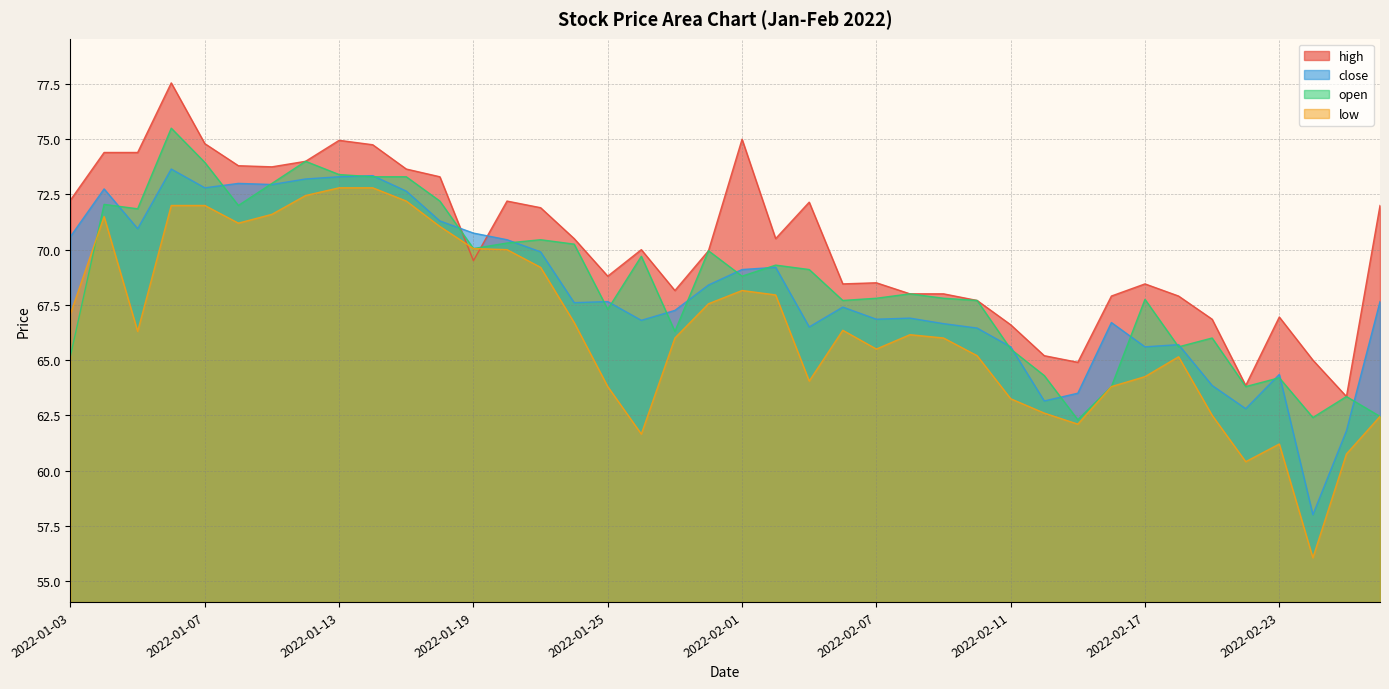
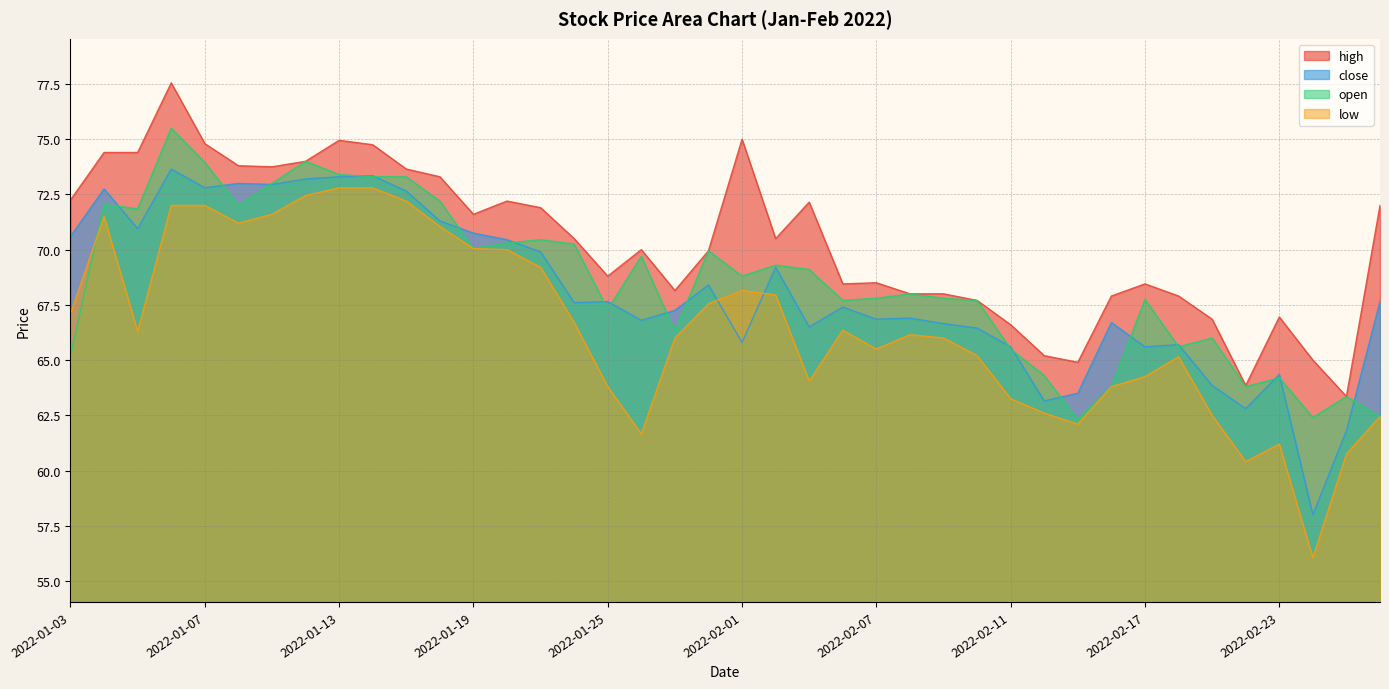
  {
    "high": {
      "2022-01-03": 72.3,
      "2022-01-07": 74.8,
      "2022-01-13": 75.0,
-     "2022-01-19": 69.5,
+     "2022-01-19": 71.6,
      "2022-01-25": 68.8,
      "2022-02-01": 75.0,
      "2022-02-07": 68.5,
      "2022-02-11": 66.6,
      "2022-02-17": 68.5,
      "2022-02-23": 67.0
    },
    "close": {
      "2022-01-03": 70.6,
      "2022-01-07": 72.8,
      "2022-01-19": 70.8,
      "2022-01-25": 67.7,
-     "2022-02-01": 69.1,
+     "2022-02-01": 65.8,
      "2022-02-07": 66.9,
      "2022-02-17": 65.6,
      "2022-02-23": 64.4
    },
    "open": {
      "2022-01-03": 65.2,
      "2022-01-07": 74.0,
      "2022-01-25": 67.3,
      "2022-02-01": 68.8,
      "2022-02-07": 67.8,
      "2022-02-17": 67.8,
      "2022-02-23": 64.2
    },
    "low": {
      "2022-01-03": 67.1,
      "2022-01-07": 72.0,
      "2022-01-13": 72.8,
      "2022-01-25": 63.8,
      "2022-02-01": 68.2,
      "2022-02-07": 65.5,
      "2022-02-11": 63.3,
      "2022-02-17": 64.3,
      "2022-02-23": 61.2
    }
  }
